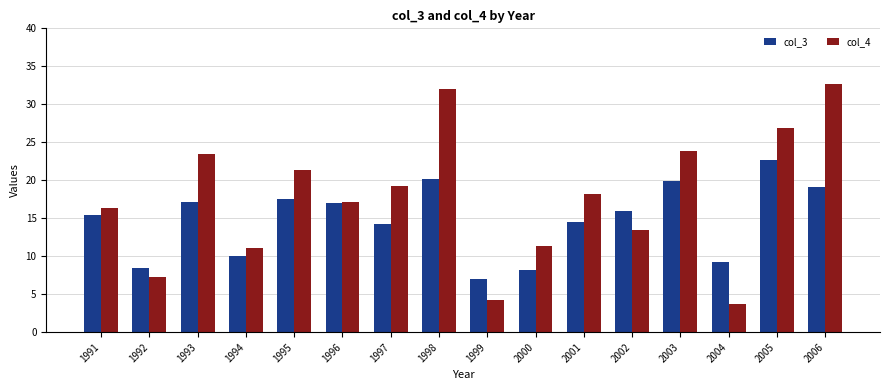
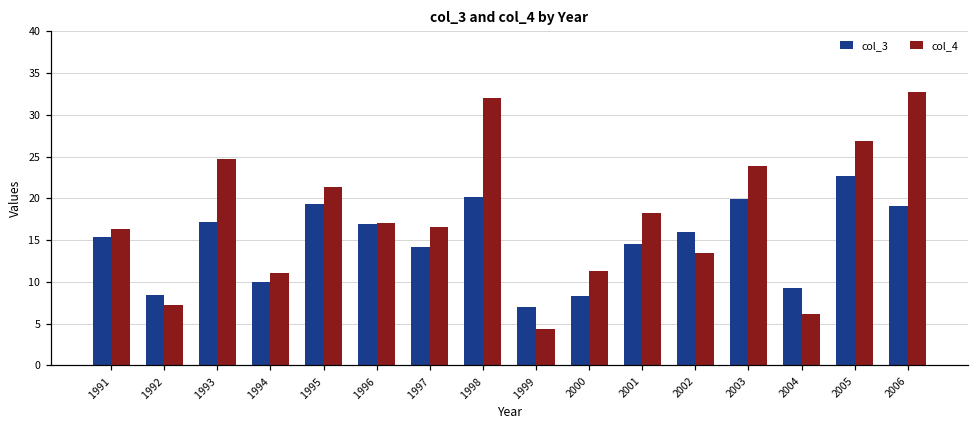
  {
    "col_3": {
      "1991": 15,
      "1992": 8,
      "1993": 17,
      "1994": 10,
-     "1995": 18,
+     "1995": 19,
      "1996": 17,
      "1997": 14,
      "1998": 20,
      "1999": 7,
      "2000": 8,
      "2001": 15,
      "2002": 16,
      "2003": 20,
      "2004": 9,
      "2005": 23,
      "2006": 19
    },
    "col_4": {
      "1991": 16,
      "1992": 7,
-     "1993": 23,
+     "1993": 25,
      "1994": 11,
      "1995": 21,
      "1996": 17,
-     "1997": 19,
+     "1997": 17,
      "1998": 32,
      "1999": 4,
      "2000": 11,
      "2001": 18,
      "2002": 14,
      "2003": 24,
-     "2004": 4,
+     "2004": 6,
      "2005": 27,
      "2006": 33
    }
  }
